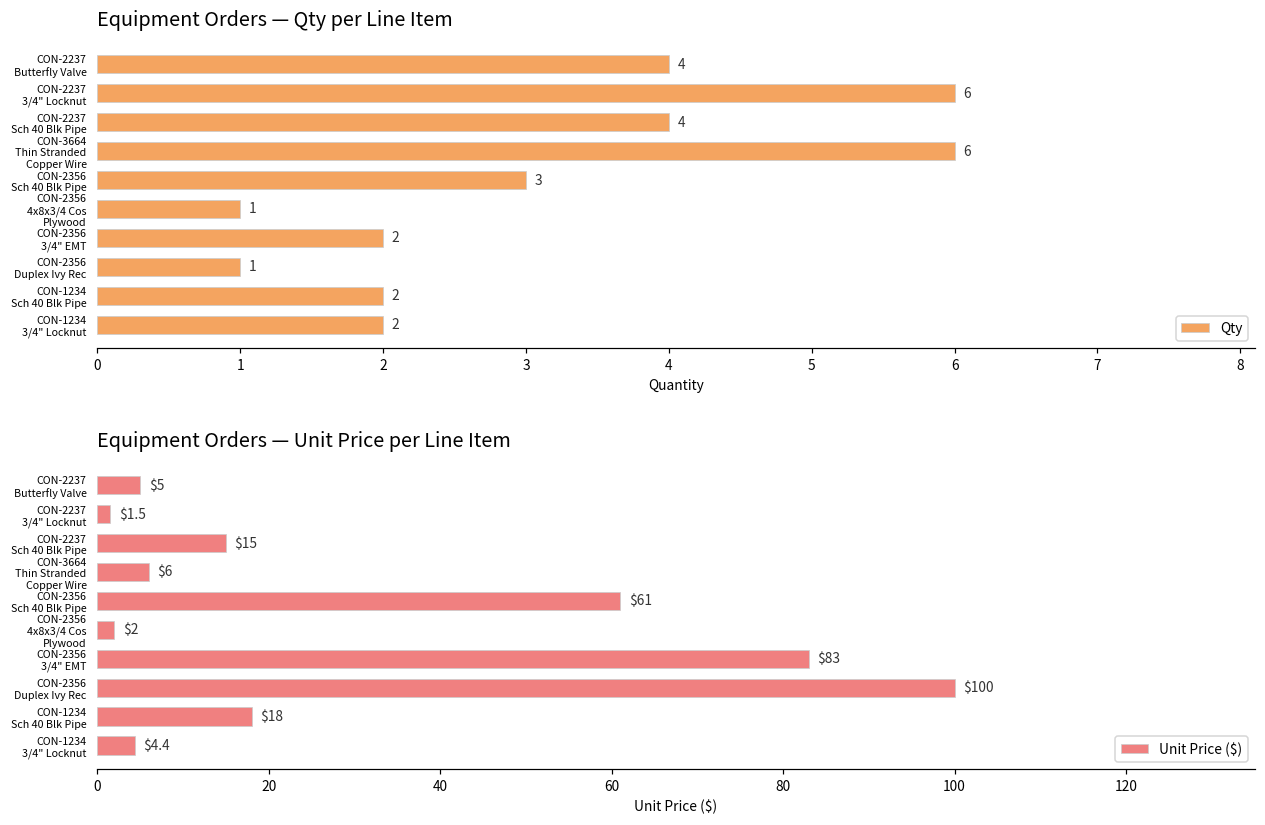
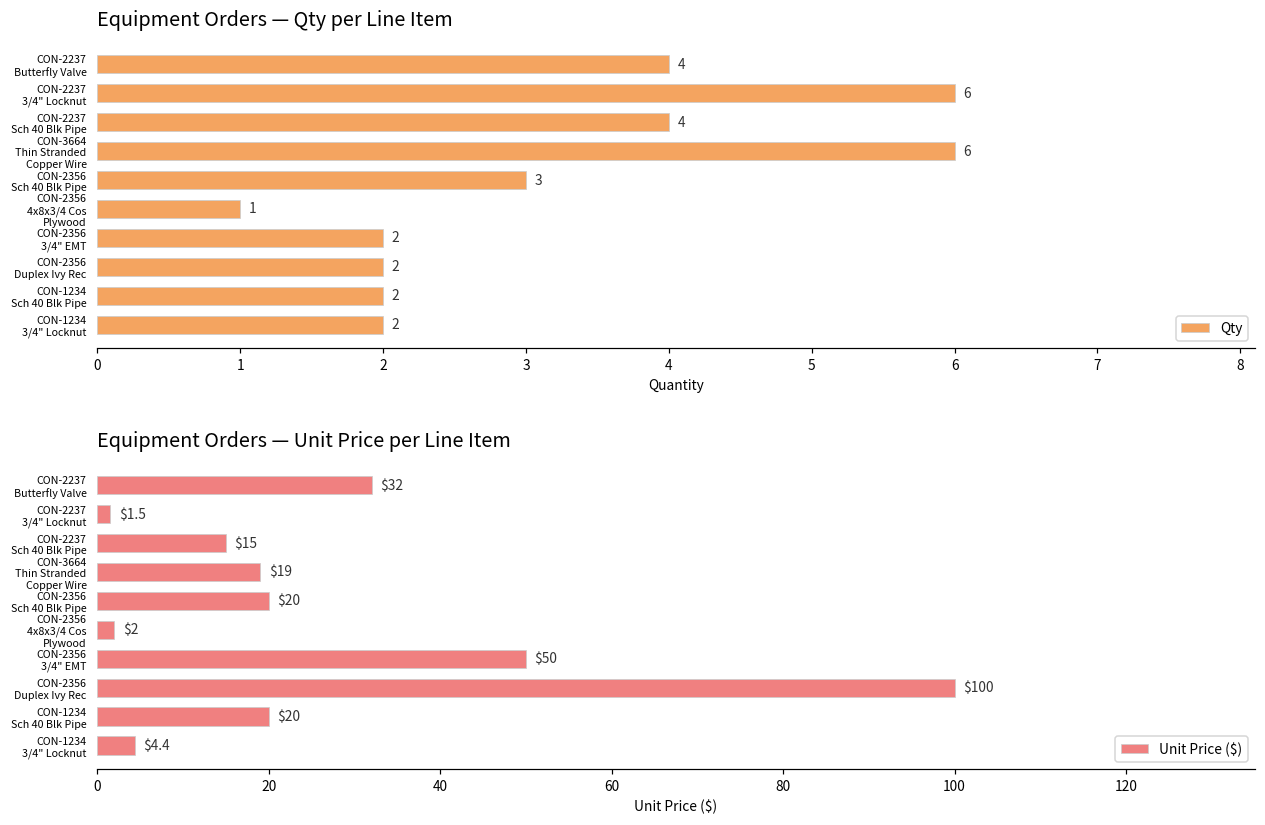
  {
    "Equipment Orders — Qty per Line Item": {
      "CON-2237 Butterfly Valve": "4",
      "CON-2237 3/4\" Locknut": "6",
      "CON-2237 Sch 40 Blk Pipe": "4",
      "CON-3664 Thin Stranded Copper Wire": "6",
      "CON-2356 Sch 40 Blk Pipe": "3",
      "CON-2356 4x8x3/4 Cos Plywood": "1",
      "CON-2356 3/4\" EMT": "2",
-     "CON-2356 Duplex Ivy Rec": "1",
+     "CON-2356 Duplex Ivy Rec": "2",
      "CON-1234 Sch 40 Blk Pipe": "2",
      "CON-1234 3/4\" Locknut": "2"
    },
    "Equipment Orders — Unit Price per Line Item": {
-     "CON-2237 Butterfly Valve": "$5",
+     "CON-2237 Butterfly Valve": "$32",
      "CON-2237 3/4\" Locknut": "$1.5",
      "CON-2237 Sch 40 Blk Pipe": "$15",
-     "CON-3664 Thin Stranded Copper Wire": "$6",
-     "CON-2356 Sch 40 Blk Pipe": "$61",
+     "CON-3664 Thin Stranded Copper Wire": "$19",
+     "CON-2356 Sch 40 Blk Pipe": "$20",
      "CON-2356 4x8x3/4 Cos Plywood": "$2",
-     "CON-2356 3/4\" EMT": "$83",
+     "CON-2356 3/4\" EMT": "$50",
      "CON-2356 Duplex Ivy Rec": "$100",
-     "CON-1234 Sch 40 Blk Pipe": "$18",
+     "CON-1234 Sch 40 Blk Pipe": "$20",
      "CON-1234 3/4\" Locknut": "$4.4"
    }
  }
